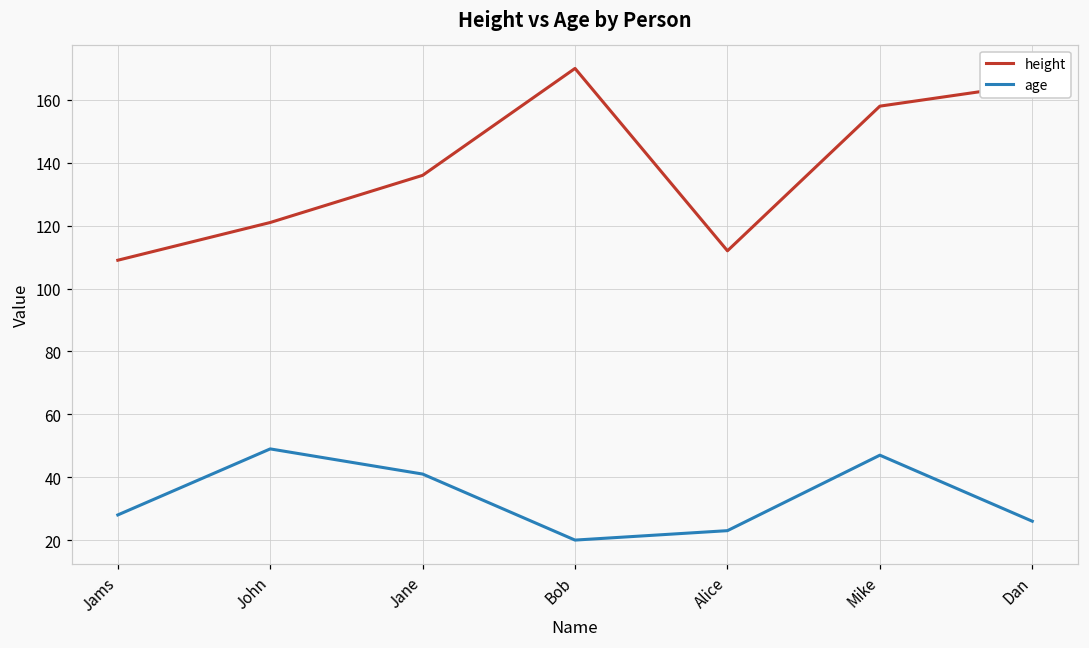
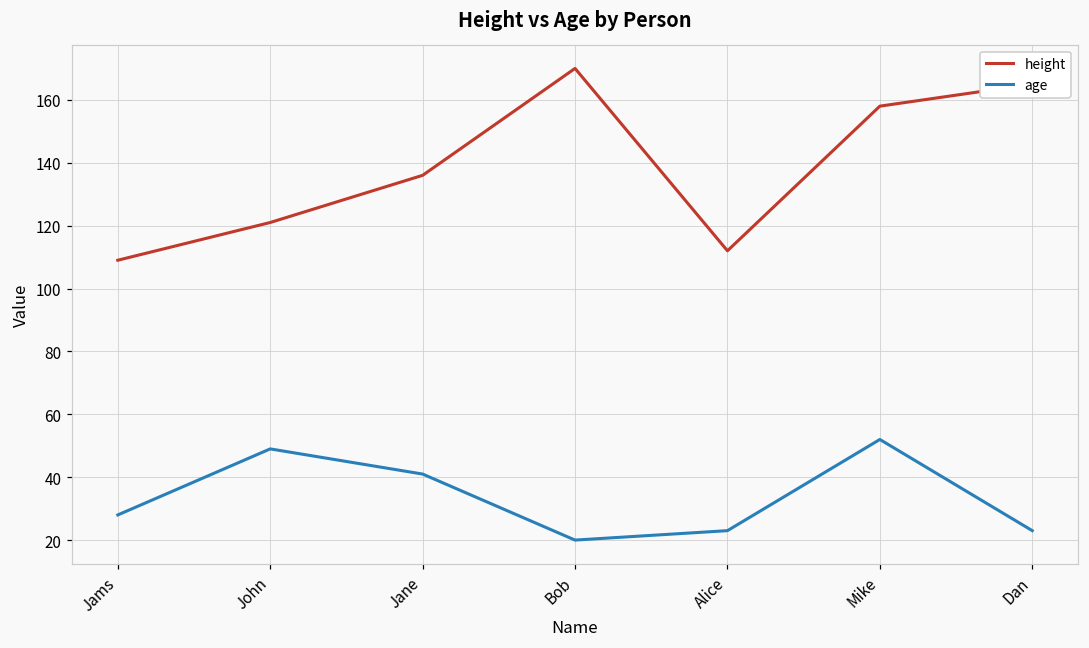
  {
    "height": {
      "Jams": 109,
      "John": 121,
      "Jane": 136,
      "Bob": 170,
      "Alice": 112,
      "Mike": 158
    },
    "age": {
      "Jams": 28,
      "John": 49,
      "Jane": 41,
      "Bob": 20,
      "Alice": 23,
-     "Mike": 47,
-     "Dan": 26
+     "Mike": 52,
+     "Dan": 23
    }
  }
